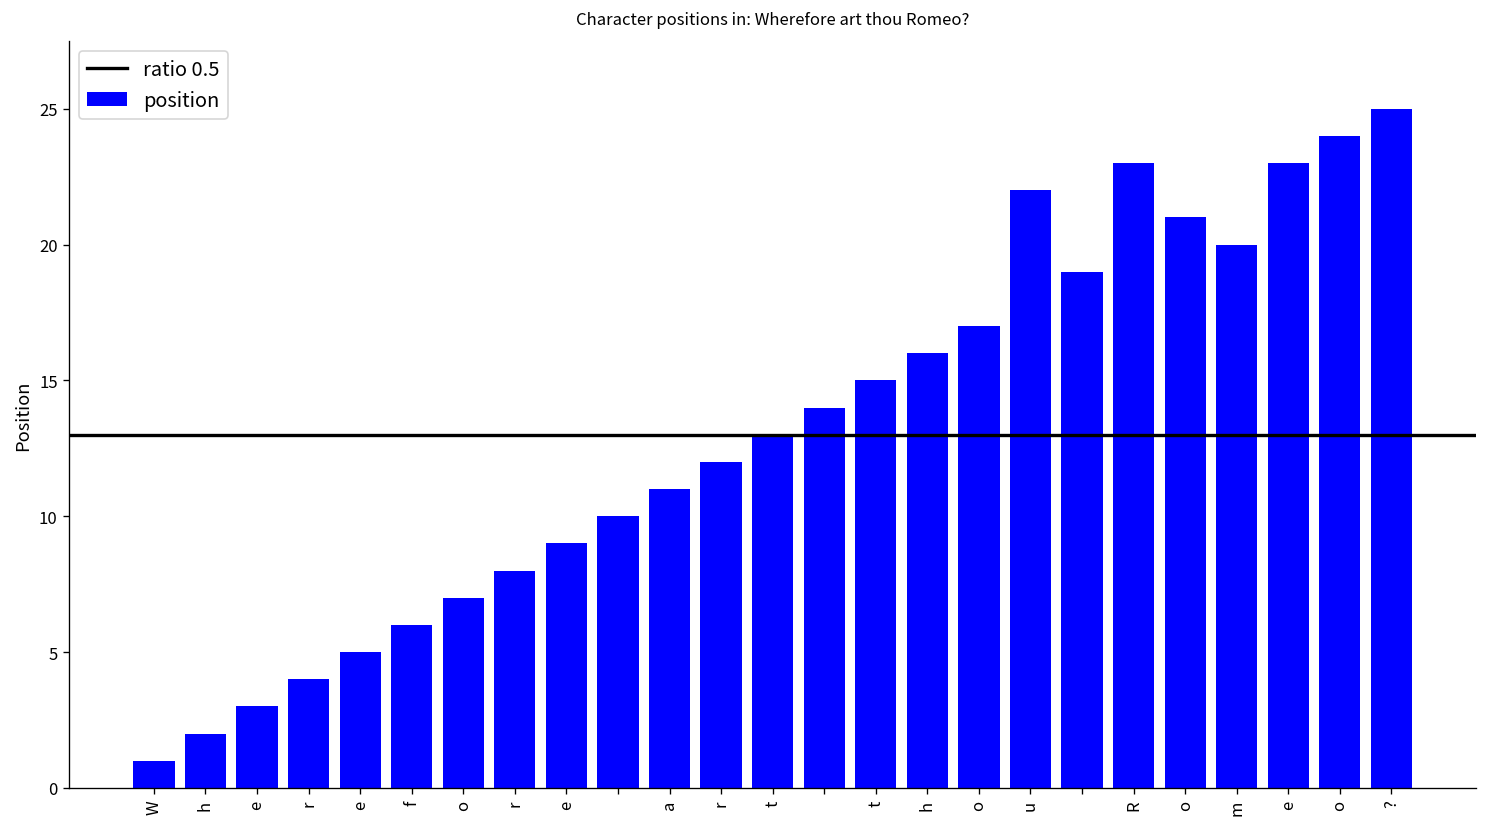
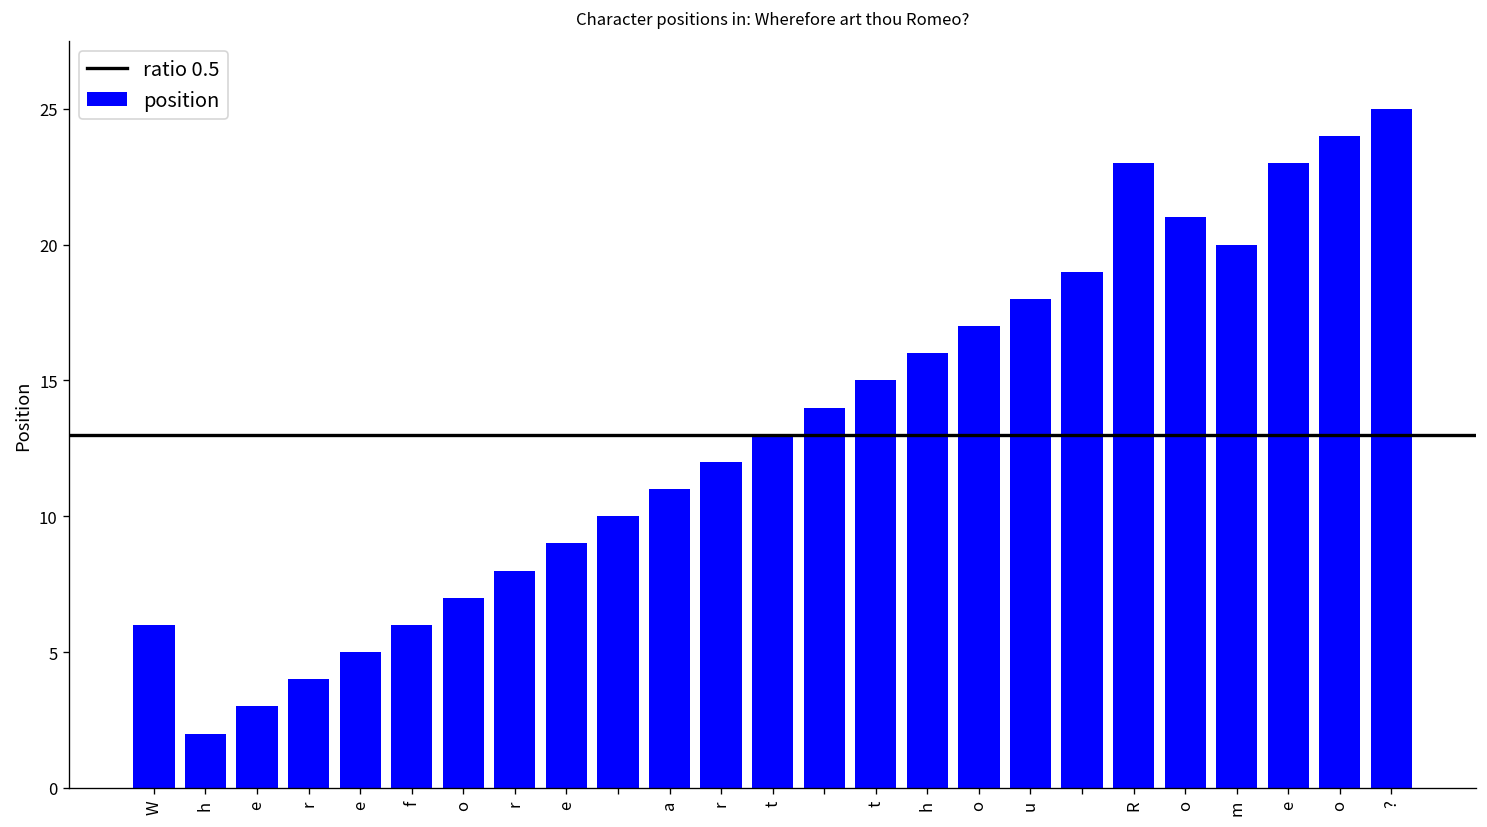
  {
-   "W": 1,
+   "W": 6,
    "f": 6,
    "a": 11,
-   "u": 22,
+   "u": 18,
    "R": 23,
    "m": 20,
    "?": 25
  }
